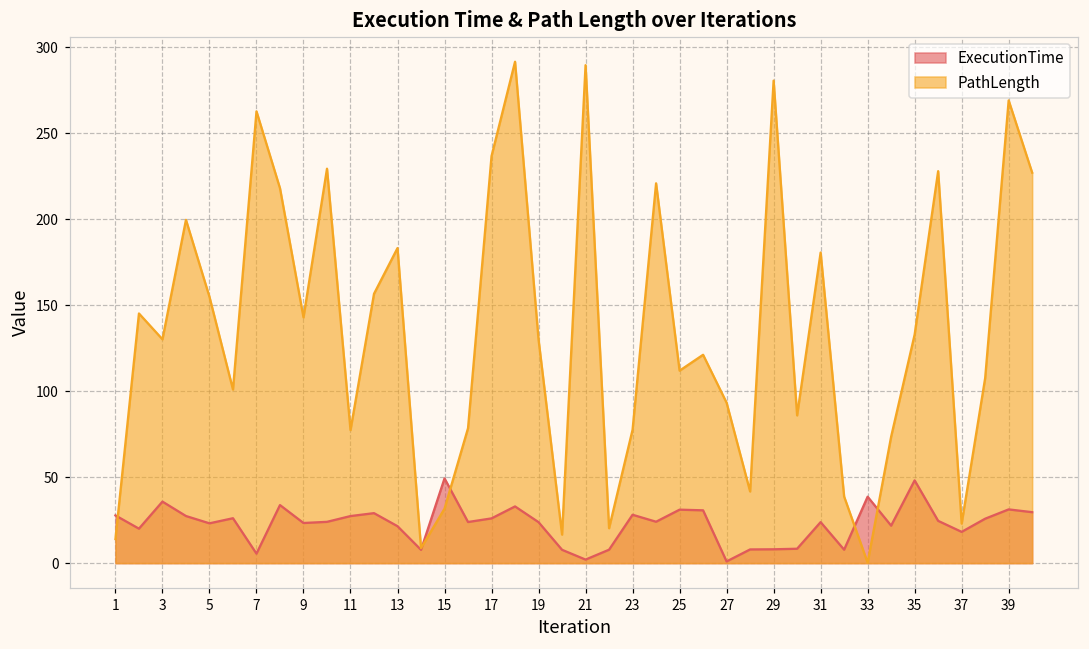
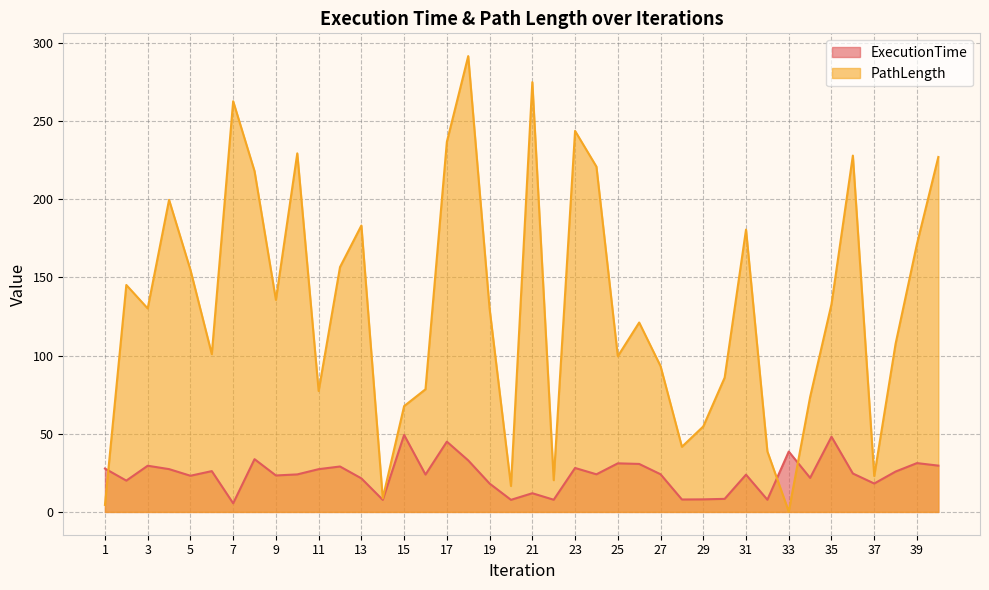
  {
    "ExecutionTime": {
      "1": 28,
-     "3": 36,
+     "3": 30,
      "5": 23,
      "7": 6,
      "9": 23,
      "11": 27,
      "13": 21,
      "15": 49,
-     "17": 26,
-     "19": 24,
-     "21": 2,
+     "17": 45,
+     "19": 18,
+     "21": 12,
      "23": 28,
      "25": 31,
-     "27": 1,
+     "27": 24,
      "29": 8,
      "31": 24,
      "33": 39,
      "35": 48,
      "37": 18,
      "39": 31
    },
    "PathLength": {
-     "1": 14,
+     "1": 5,
      "3": 130,
      "5": 155,
      "7": 263,
-     "9": 143,
+     "9": 136,
      "11": 77,
      "13": 183,
-     "15": 32,
+     "15": 68,
      "17": 237,
      "19": 130,
-     "21": 290,
-     "23": 78,
-     "25": 112,
+     "21": 275,
+     "23": 244,
+     "25": 100,
      "27": 93,
-     "29": 281,
+     "29": 55,
      "31": 181,
      "33": 0,
      "35": 133,
      "37": 23,
-     "39": 269
+     "39": 171
    }
  }
